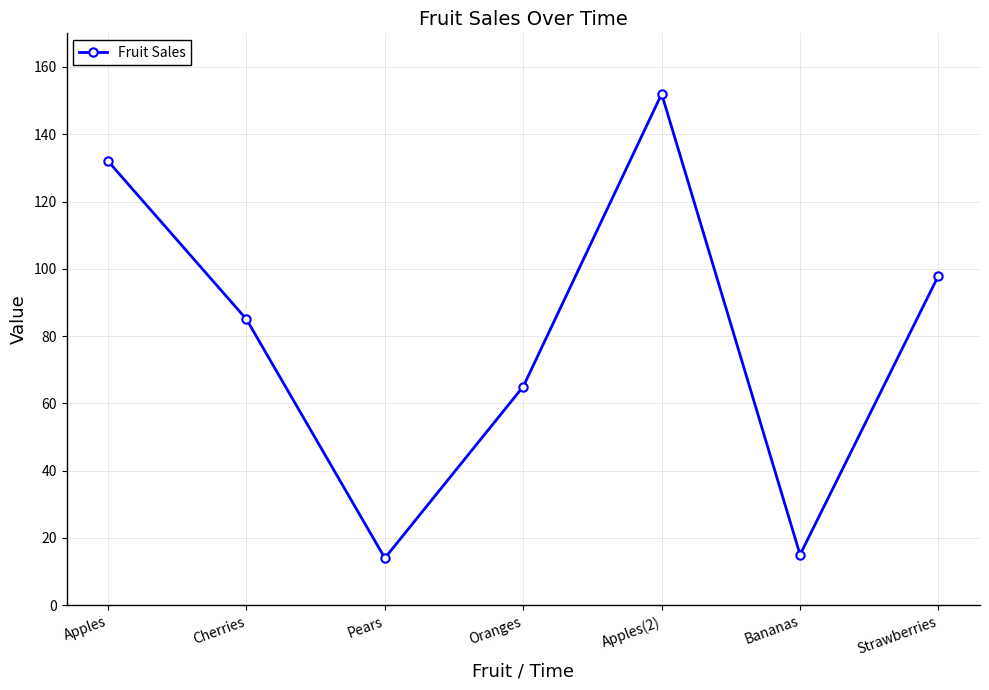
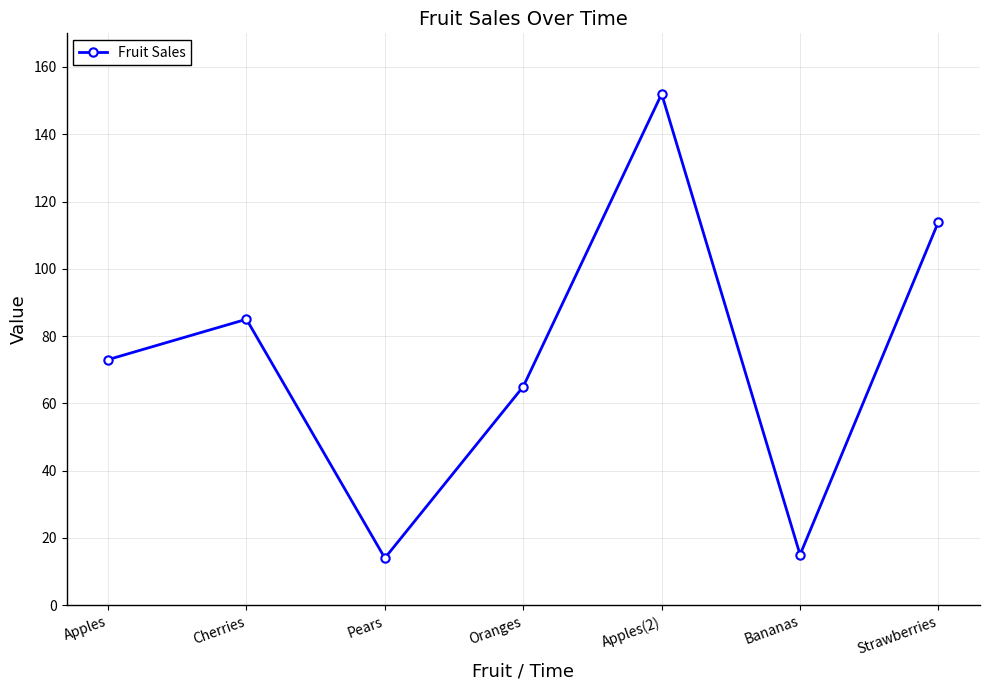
  {
-   "Apples": 132,
+   "Apples": 73,
    "Cherries": 85,
    "Pears": 14,
    "Oranges": 65,
    "Apples(2)": 152,
    "Bananas": 15,
-   "Strawberries": 98
+   "Strawberries": 114
  }
